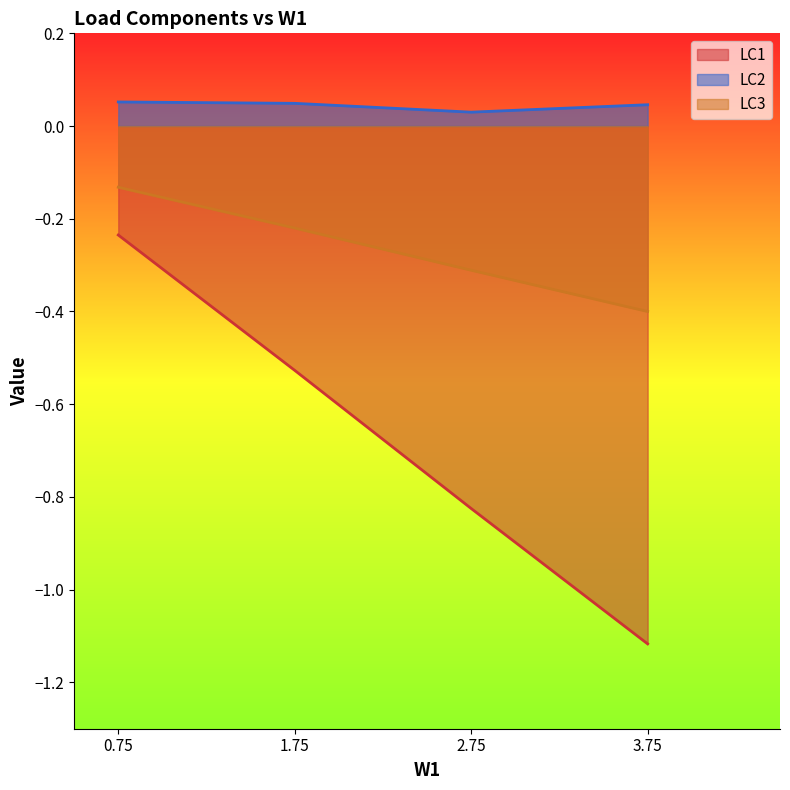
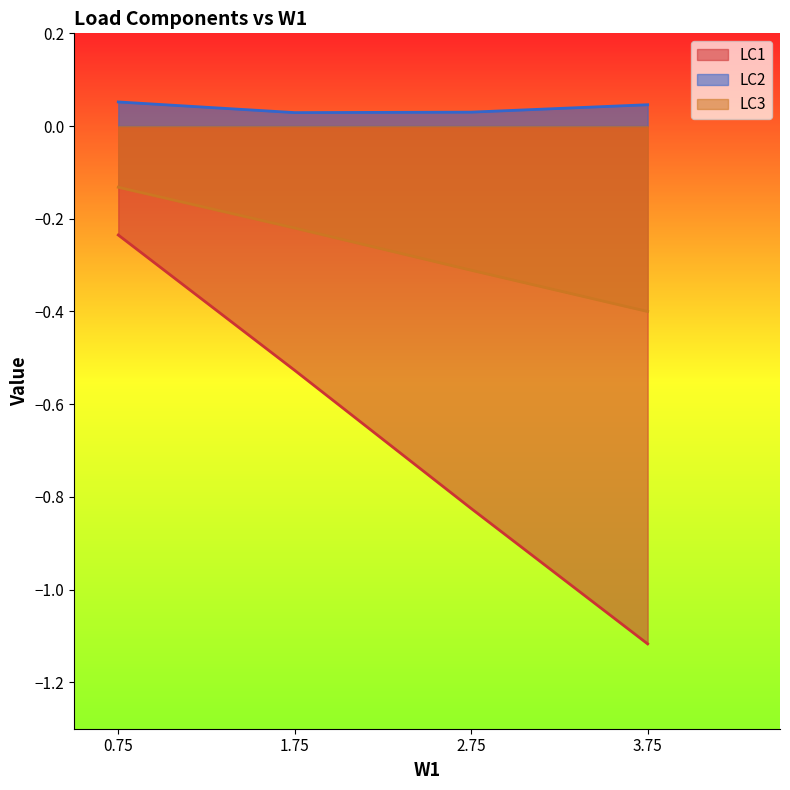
  {
    "LC2": {
      "0.75": 0.05,
-     "1.75": 0.05,
+     "1.75": 0.03,
      "2.75": 0.03,
      "3.75": 0.05
    }
  }
